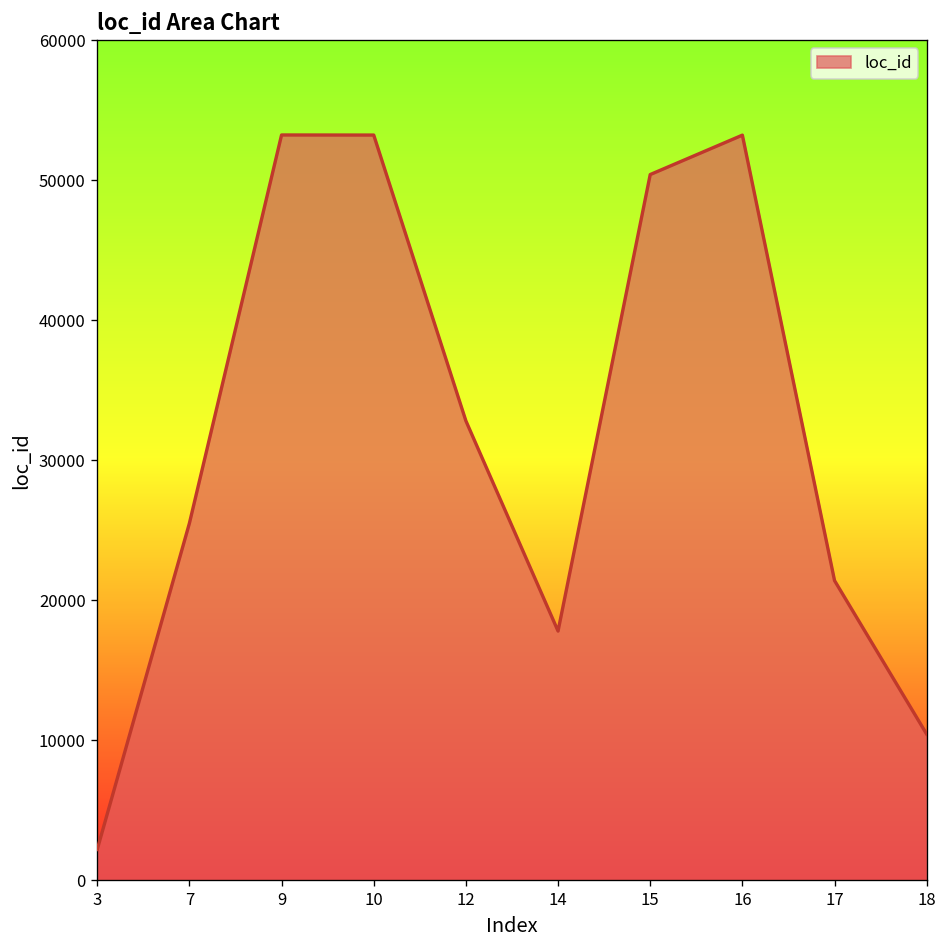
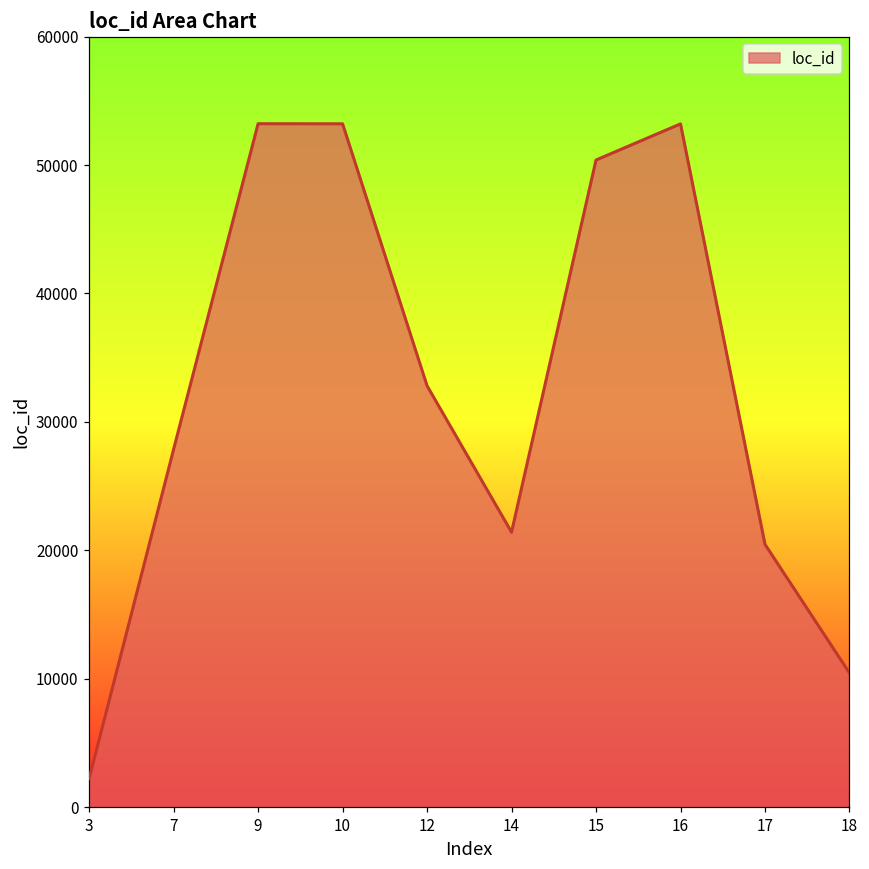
  {
    "3": 2200,
-   "7": 25500,
+   "7": 27900,
    "9": 53200,
    "10": 53200,
    "12": 32800,
-   "14": 17800,
+   "14": 21400,
    "15": 50400,
    "16": 53200,
-   "17": 21400,
+   "17": 20500,
    "18": 10400
  }
